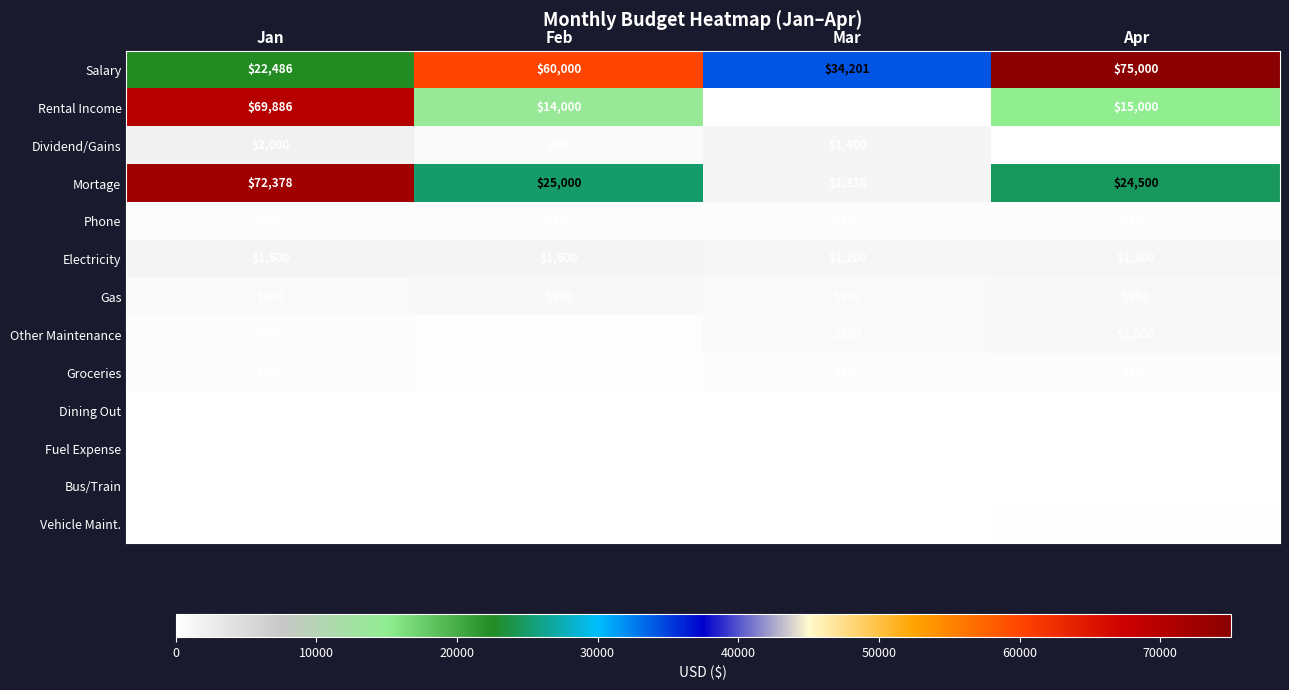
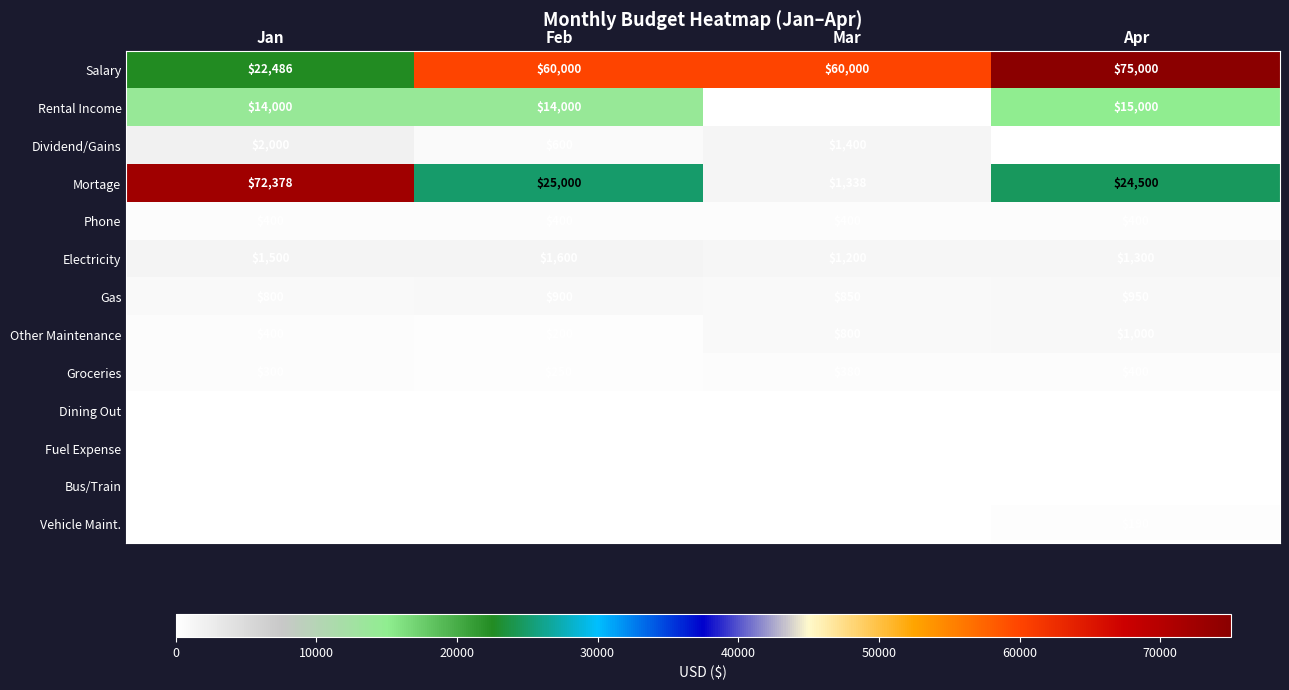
  {
    "Salary": {
      "Jan": "$22,486",
      "Feb": "$60,000",
-     "Mar": "$34,201",
+     "Mar": "$60,000",
      "Apr": "$75,000"
    },
    "Rental Income": {
-     "Jan": "$69,886",
+     "Jan": "$14,000",
      "Feb": "$14,000",
      "Apr": "$15,000"
    },
    "Mortage": {
      "Jan": "$72,378",
      "Feb": "$25,000",
      "Apr": "$24,500"
    }
  }
